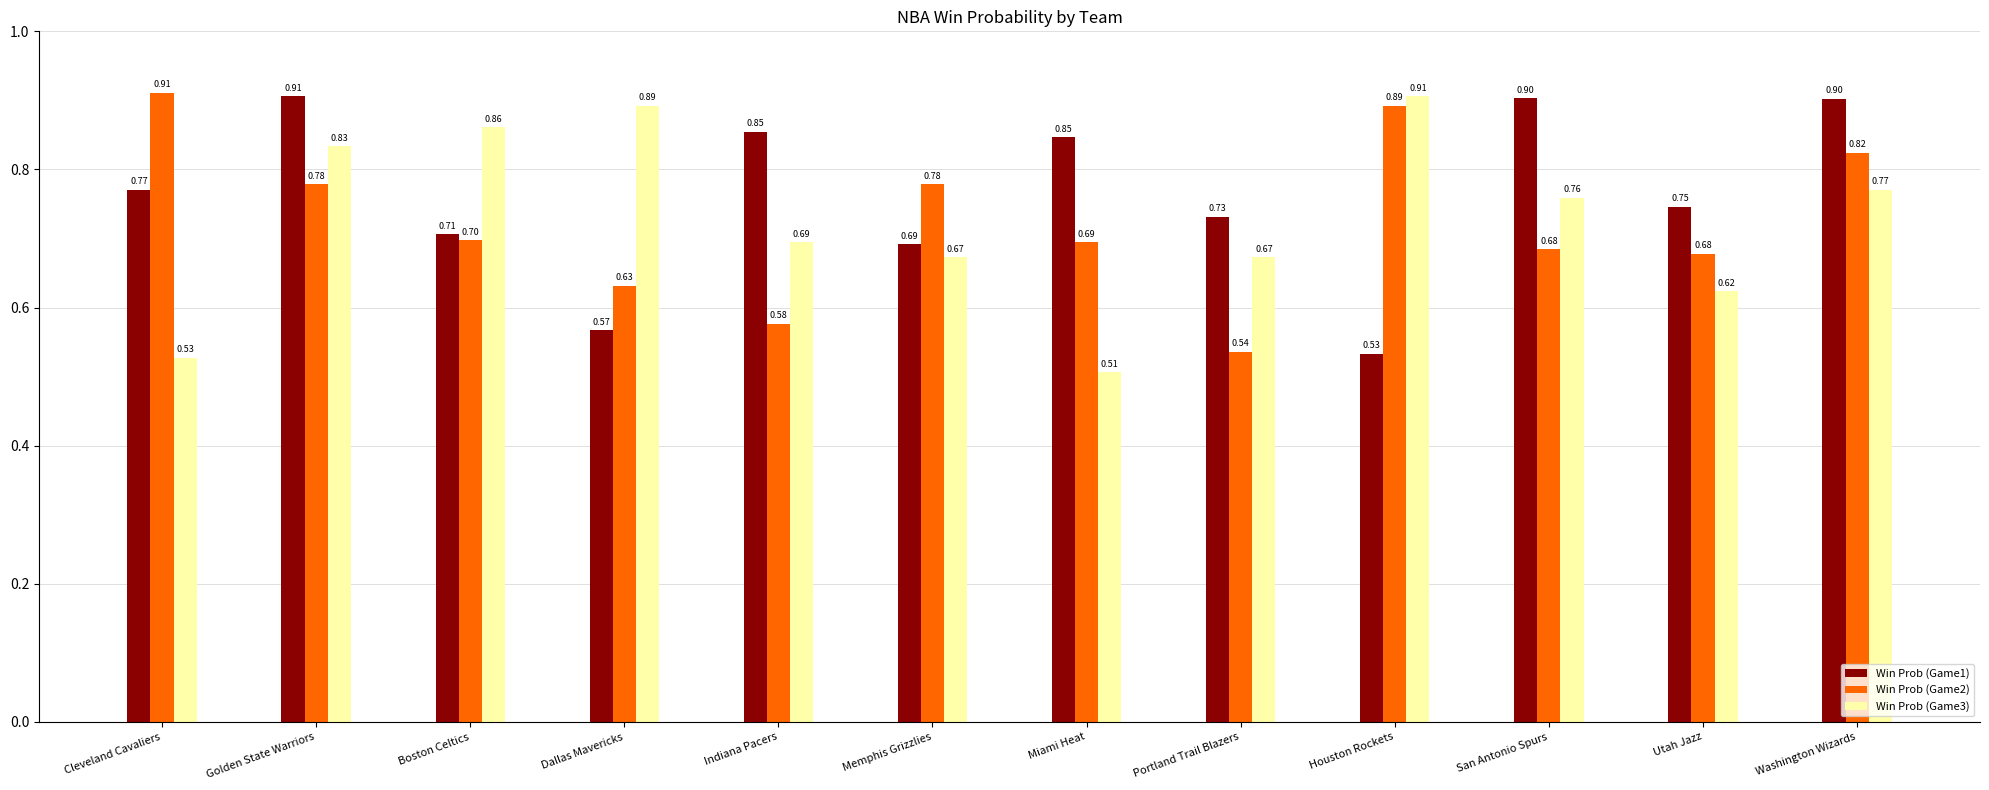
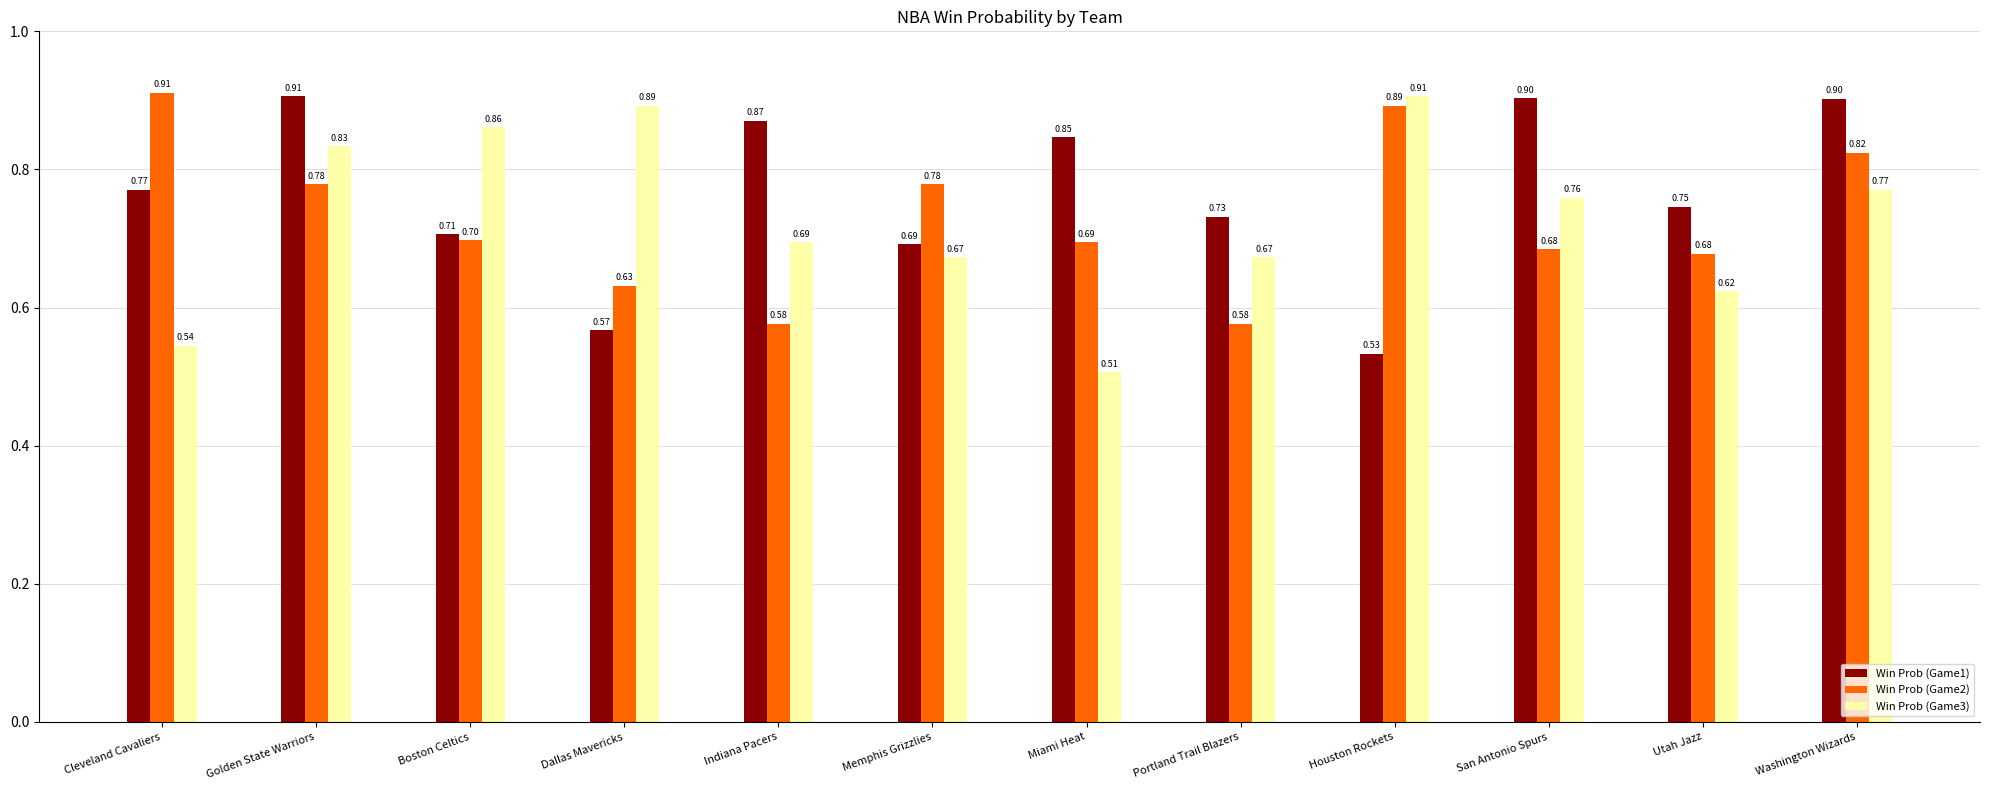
  {
    "Win Prob (Game1)": {
      "Cleveland Cavaliers": 0.77,
      "Golden State Warriors": 0.91,
      "Boston Celtics": 0.71,
      "Dallas Mavericks": 0.57,
-     "Indiana Pacers": 0.85,
+     "Indiana Pacers": 0.87,
      "Memphis Grizzlies": 0.69,
      "Miami Heat": 0.85,
      "Portland Trail Blazers": 0.73,
      "Houston Rockets": 0.53,
      "San Antonio Spurs": 0.90,
      "Utah Jazz": 0.75,
      "Washington Wizards": 0.90
    },
    "Win Prob (Game2)": {
      "Cleveland Cavaliers": 0.91,
      "Golden State Warriors": 0.78,
      "Boston Celtics": 0.70,
      "Dallas Mavericks": 0.63,
      "Indiana Pacers": 0.58,
      "Memphis Grizzlies": 0.78,
      "Miami Heat": 0.69,
-     "Portland Trail Blazers": 0.54,
+     "Portland Trail Blazers": 0.58,
      "Houston Rockets": 0.89,
      "San Antonio Spurs": 0.68,
      "Utah Jazz": 0.68,
      "Washington Wizards": 0.82
    },
    "Win Prob (Game3)": {
-     "Cleveland Cavaliers": 0.53,
+     "Cleveland Cavaliers": 0.54,
      "Golden State Warriors": 0.83,
      "Boston Celtics": 0.86,
      "Dallas Mavericks": 0.89,
      "Indiana Pacers": 0.69,
      "Memphis Grizzlies": 0.67,
      "Miami Heat": 0.51,
      "Portland Trail Blazers": 0.67,
      "Houston Rockets": 0.91,
      "San Antonio Spurs": 0.76,
      "Utah Jazz": 0.62,
      "Washington Wizards": 0.77
    }
  }
